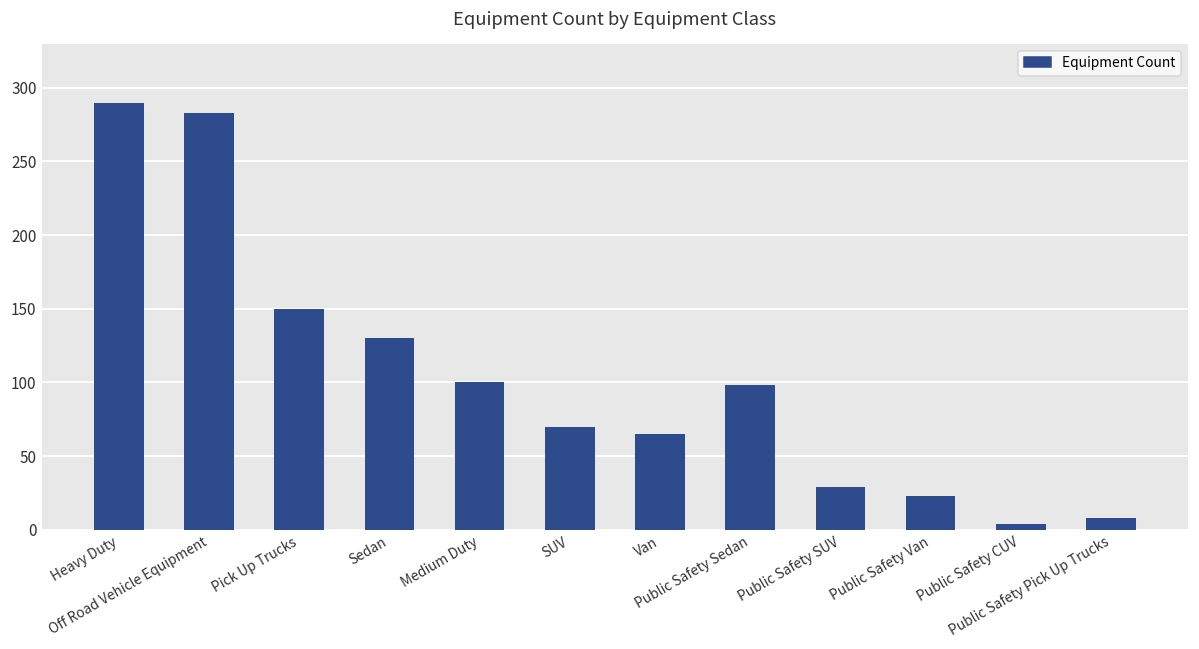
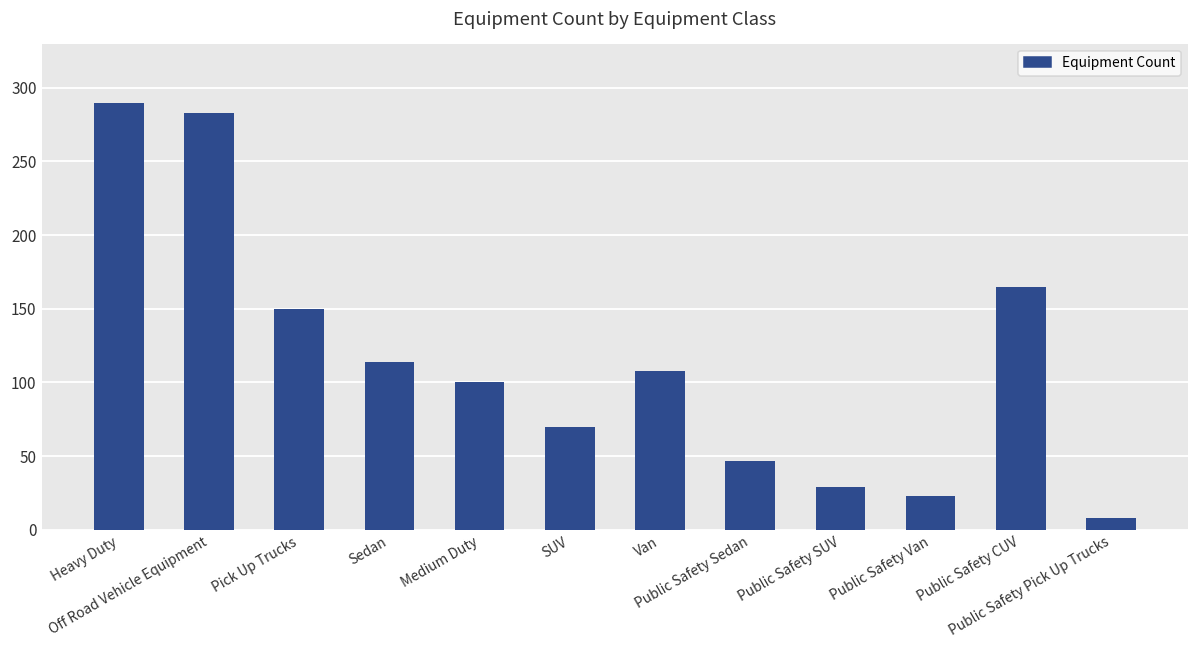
  {
    "Heavy Duty": 290,
    "Off Road Vehicle Equipment": 283,
    "Pick Up Trucks": 150,
-   "Sedan": 130,
+   "Sedan": 114,
    "Medium Duty": 100,
    "SUV": 70,
-   "Van": 65,
-   "Public Safety Sedan": 98,
+   "Van": 108,
+   "Public Safety Sedan": 47,
    "Public Safety SUV": 29,
    "Public Safety Van": 23,
-   "Public Safety CUV": 4,
+   "Public Safety CUV": 165,
    "Public Safety Pick Up Trucks": 8
  }
